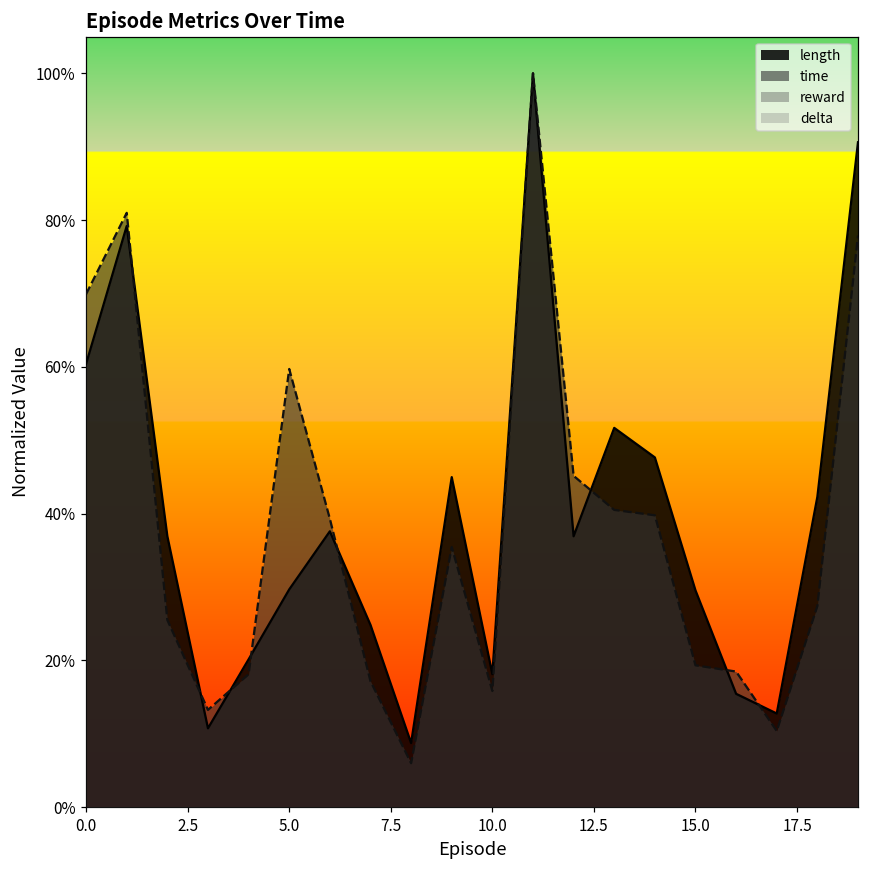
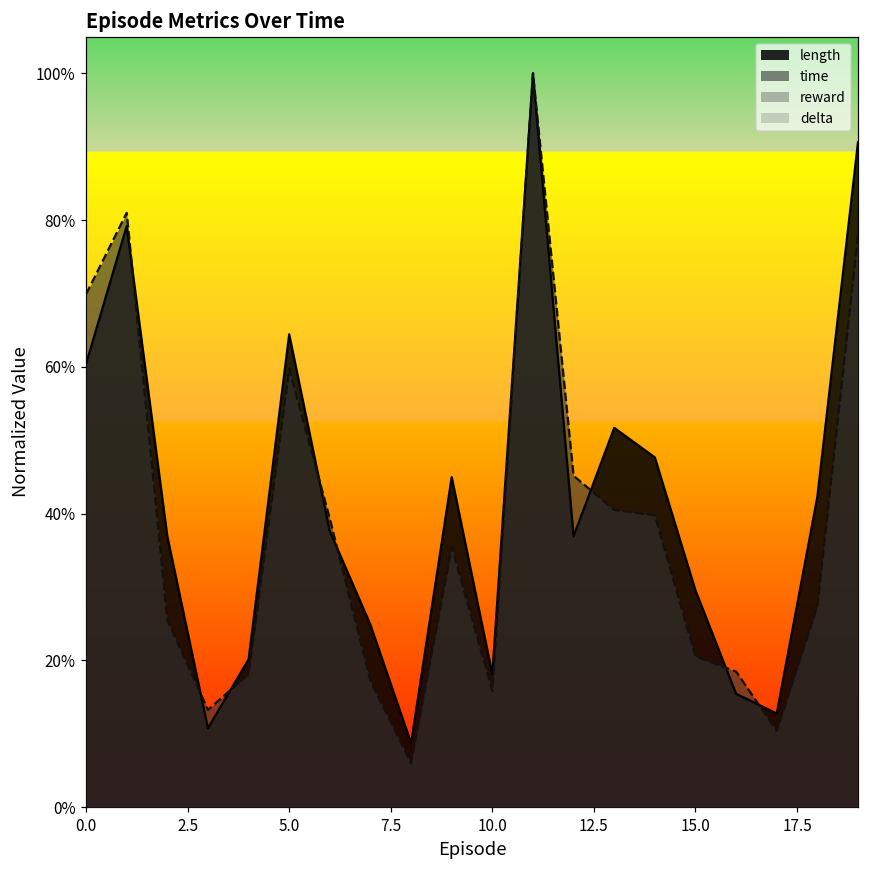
  {
    "length": {
      "0.0": "60%",
-     "5.0": "30%",
+     "5.0": "64%",
      "10.0": "18%",
      "15.0": "30%"
    },
    "time": {
      "0.0": "70%",
      "5.0": "60%",
      "10.0": "16%",
-     "15.0": "19%"
+     "15.0": "21%"
    },
    "delta": {
      "0.0": "0%",
      "5.0": "0%",
      "10.0": "0%",
      "15.0": "0%"
    }
  }
